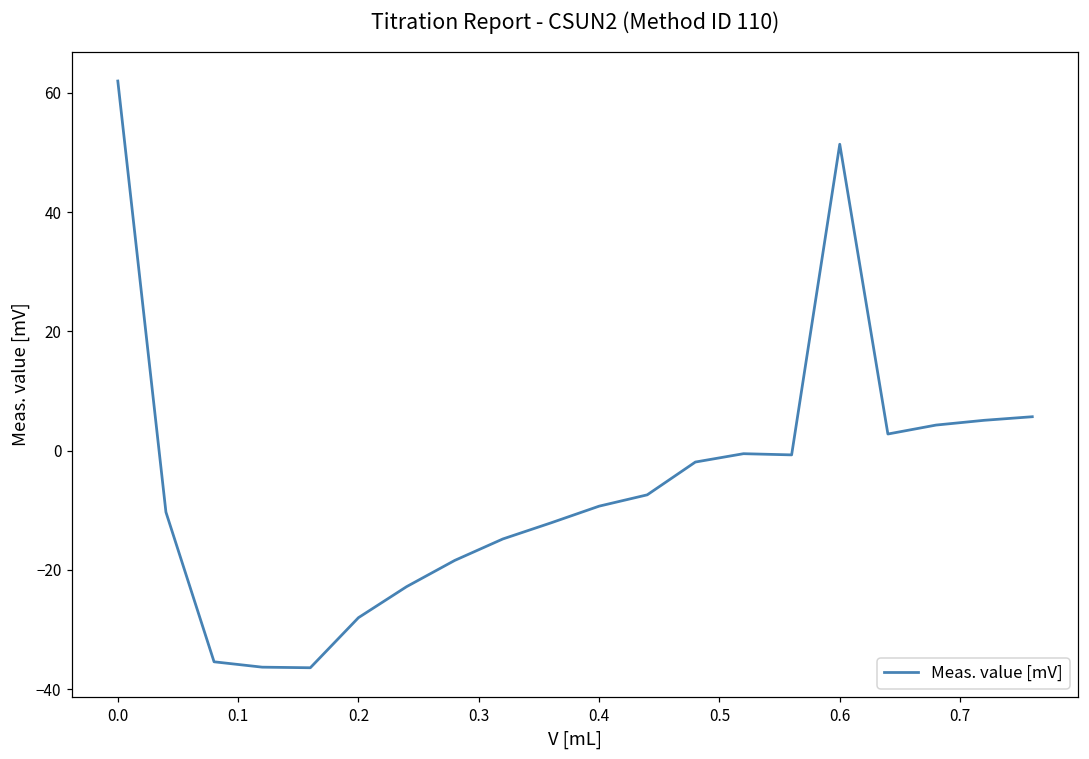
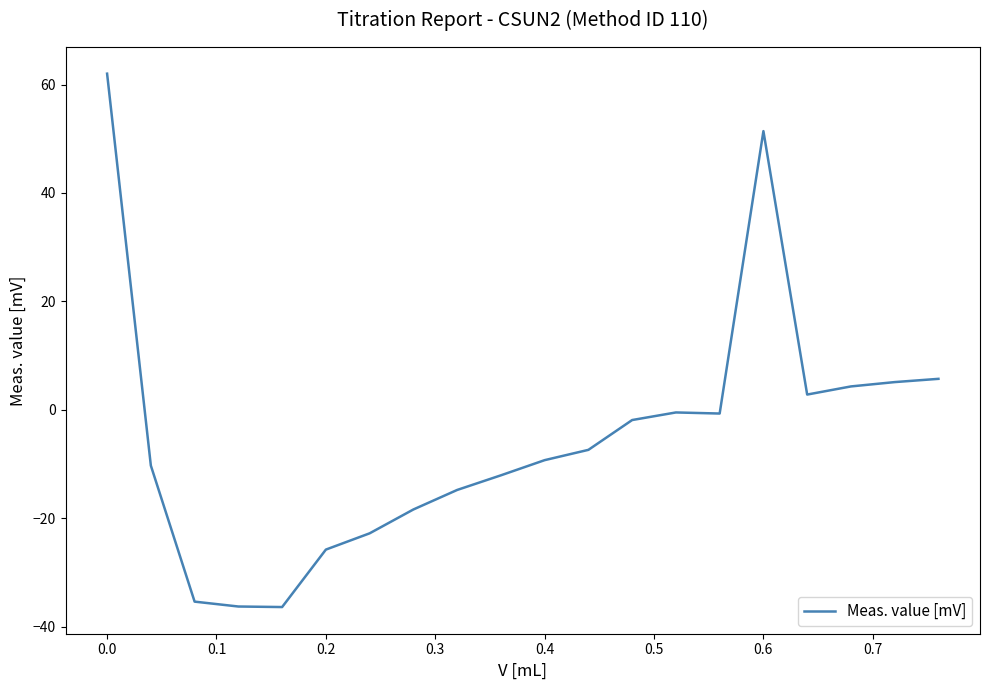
  {
    "0.0": 62,
-   "0.2": -28,
+   "0.2": -26,
    "0.4": -9,
    "0.6": 51
  }
